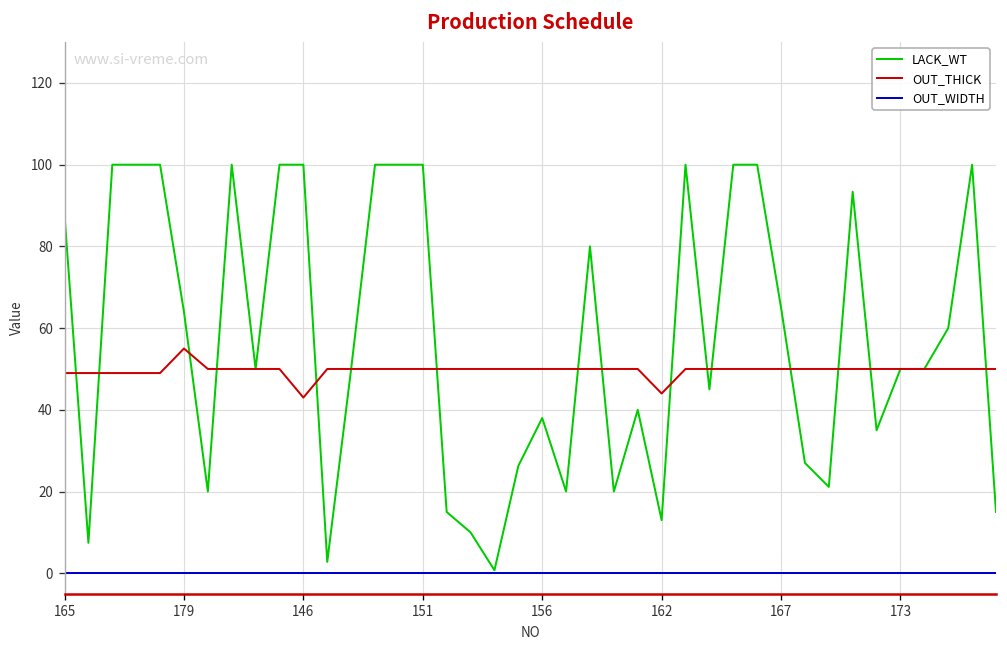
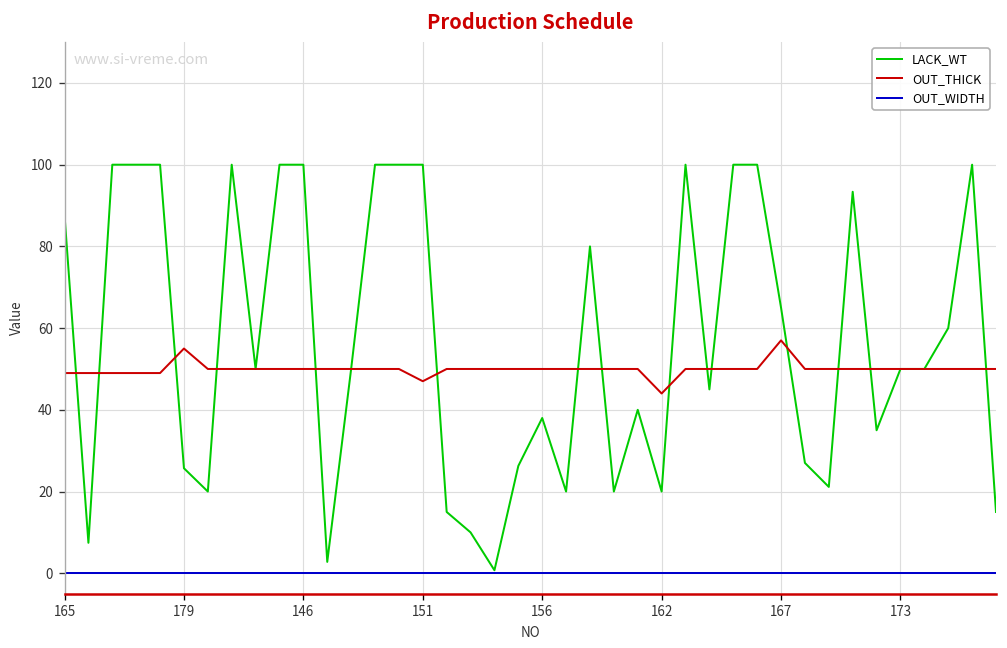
  {
    "LACK_WT": {
      "165": 88,
-     "179": 64,
+     "179": 26,
      "146": 100,
      "151": 100,
      "156": 38,
-     "162": 13,
+     "162": 20,
      "167": 65
    },
    "OUT_THICK": {
      "165": 49,
      "179": 55,
-     "146": 43,
-     "151": 50,
+     "146": 50,
+     "151": 47,
      "156": 50,
      "162": 44,
-     "167": 50
+     "167": 57
    },
    "OUT_WIDTH": {
      "165": 0,
      "179": 0,
      "146": 0,
      "151": 0,
      "156": 0,
      "162": 0,
      "167": 0,
      "173": 0
    }
  }
